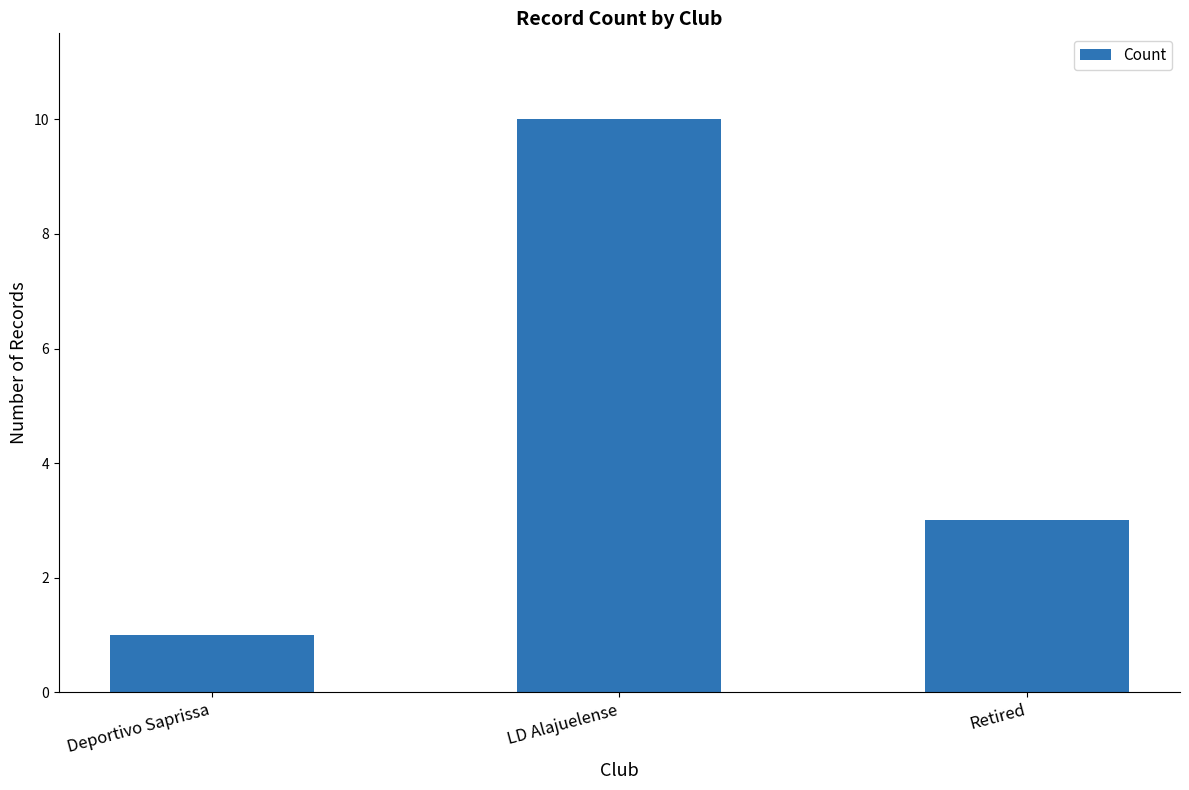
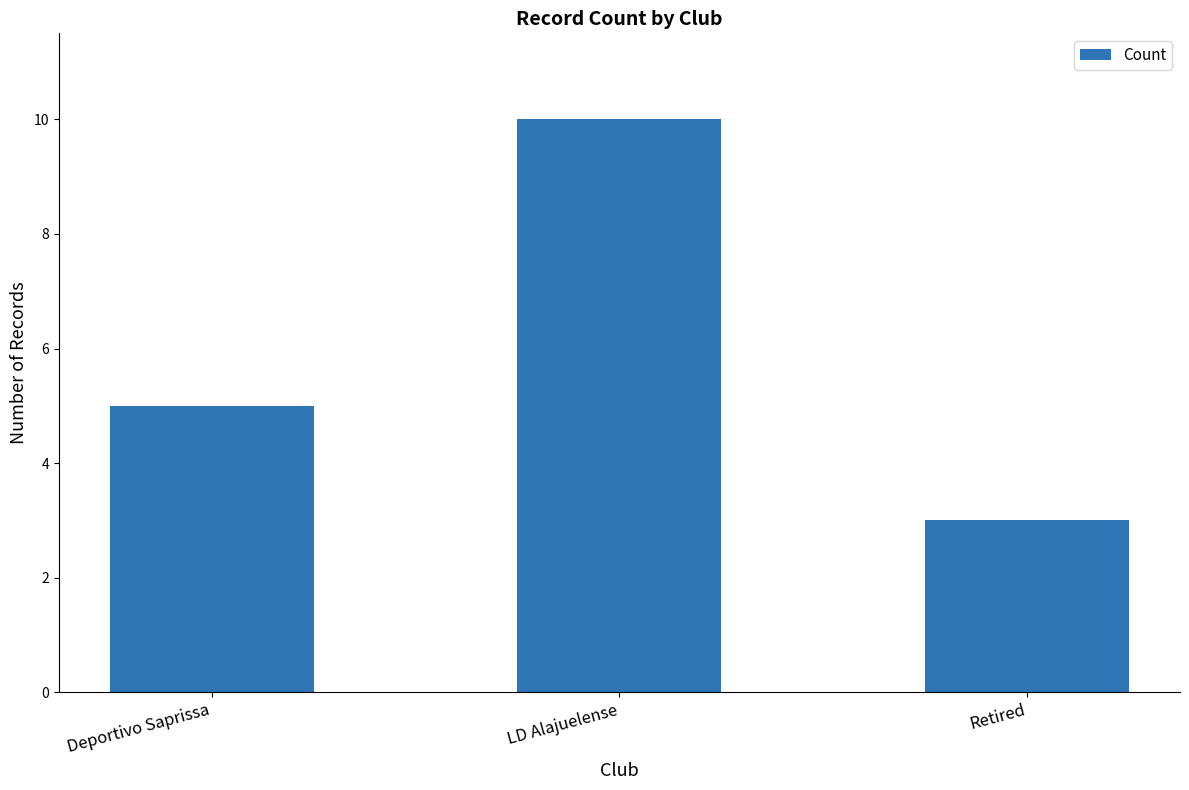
  {
-   "Deportivo Saprissa": 1,
+   "Deportivo Saprissa": 5,
    "LD Alajuelense": 10,
    "Retired": 3
  }
